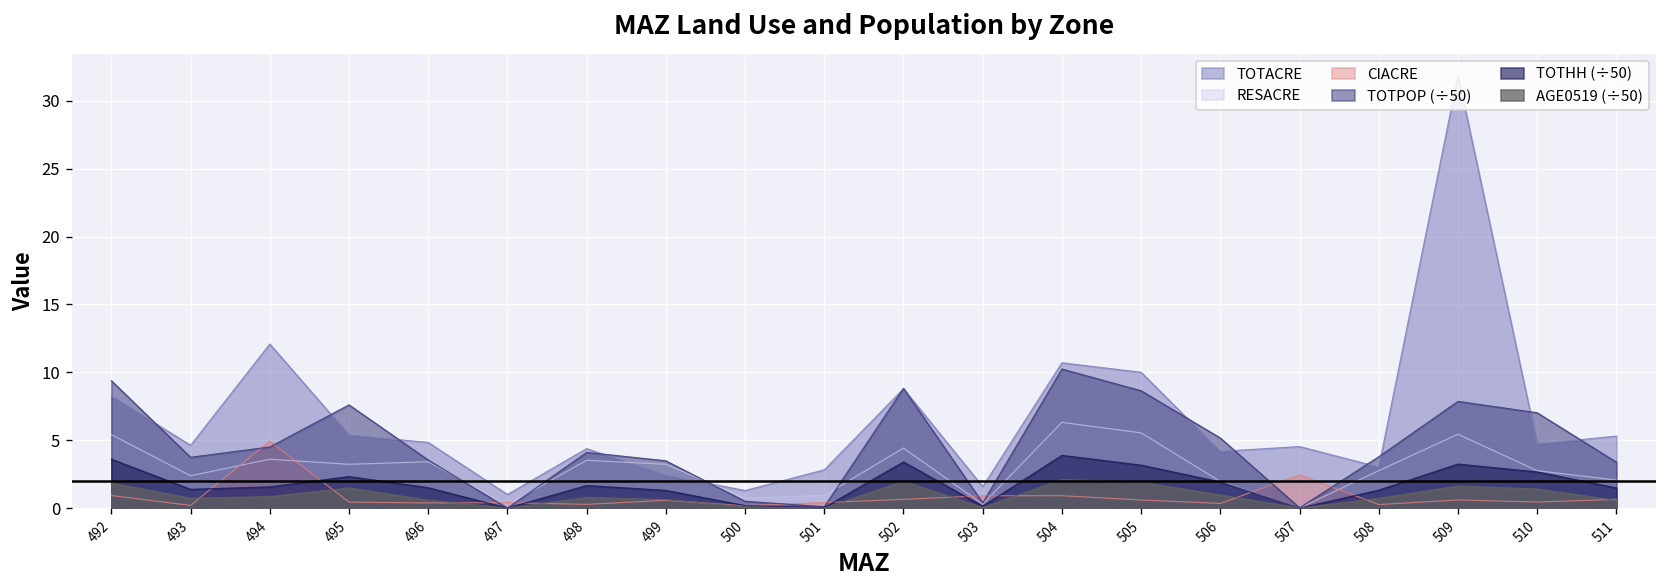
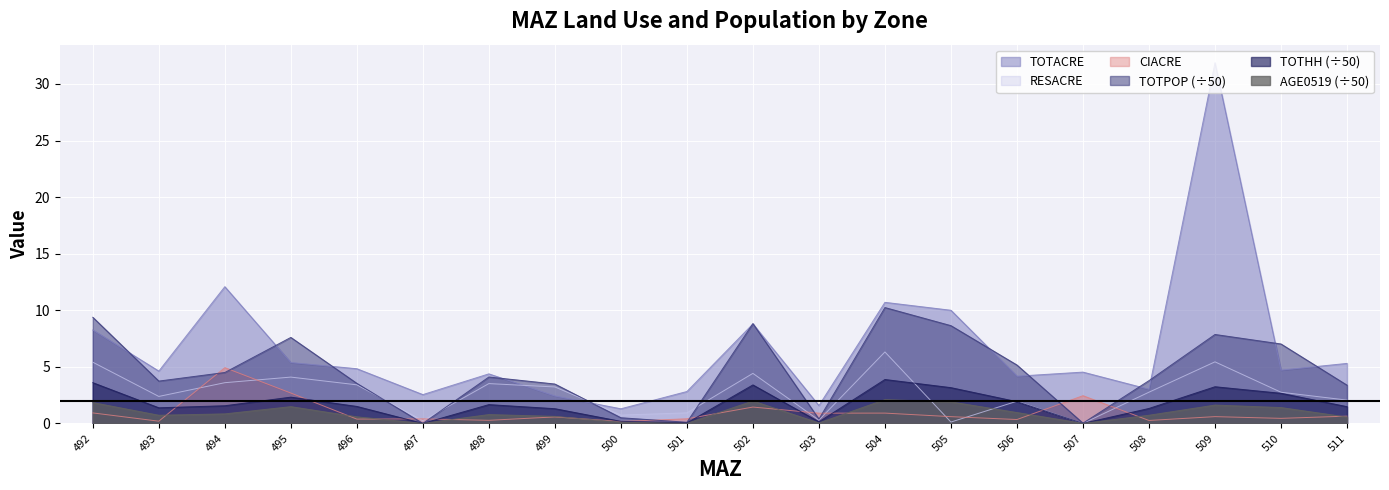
  {
    "TOTACRE": {
      "492": 8.3,
      "493": 4.6,
      "494": 12.1,
      "495": 5.4,
      "496": 4.8,
-     "497": 1.0,
+     "497": 2.5,
      "498": 4.4,
      "499": 2.4,
      "500": 1.3,
      "501": 2.8,
      "503": 1.6,
      "504": 10.7,
      "505": 10.0,
      "506": 4.2,
      "507": 4.5,
      "508": 3.0,
      "510": 4.7,
      "511": 5.3
    },
    "RESACRE": {
      "492": 5.4,
      "493": 2.4,
      "494": 3.6,
-     "495": 3.2,
+     "495": 4.1,
      "498": 3.5,
      "499": 3.2,
      "500": 0.7,
      "501": 0.9,
      "502": 4.4,
      "504": 6.3,
-     "505": 5.5,
+     "505": 0.1,
      "508": 2.8,
      "509": 5.4,
      "511": 2.1
    },
    "CIACRE": {
      "492": 0.9,
      "493": 0.2,
      "494": 4.9,
-     "495": 0.4,
+     "495": 2.7,
      "498": 0.3,
      "501": 0.4,
-     "502": 0.6,
+     "502": 1.4,
      "503": 0.9,
      "504": 0.9,
      "505": 0.6,
      "506": 0.3,
      "507": 2.4,
      "508": 0.3,
      "509": 0.6,
      "510": 0.4
    }
  }
